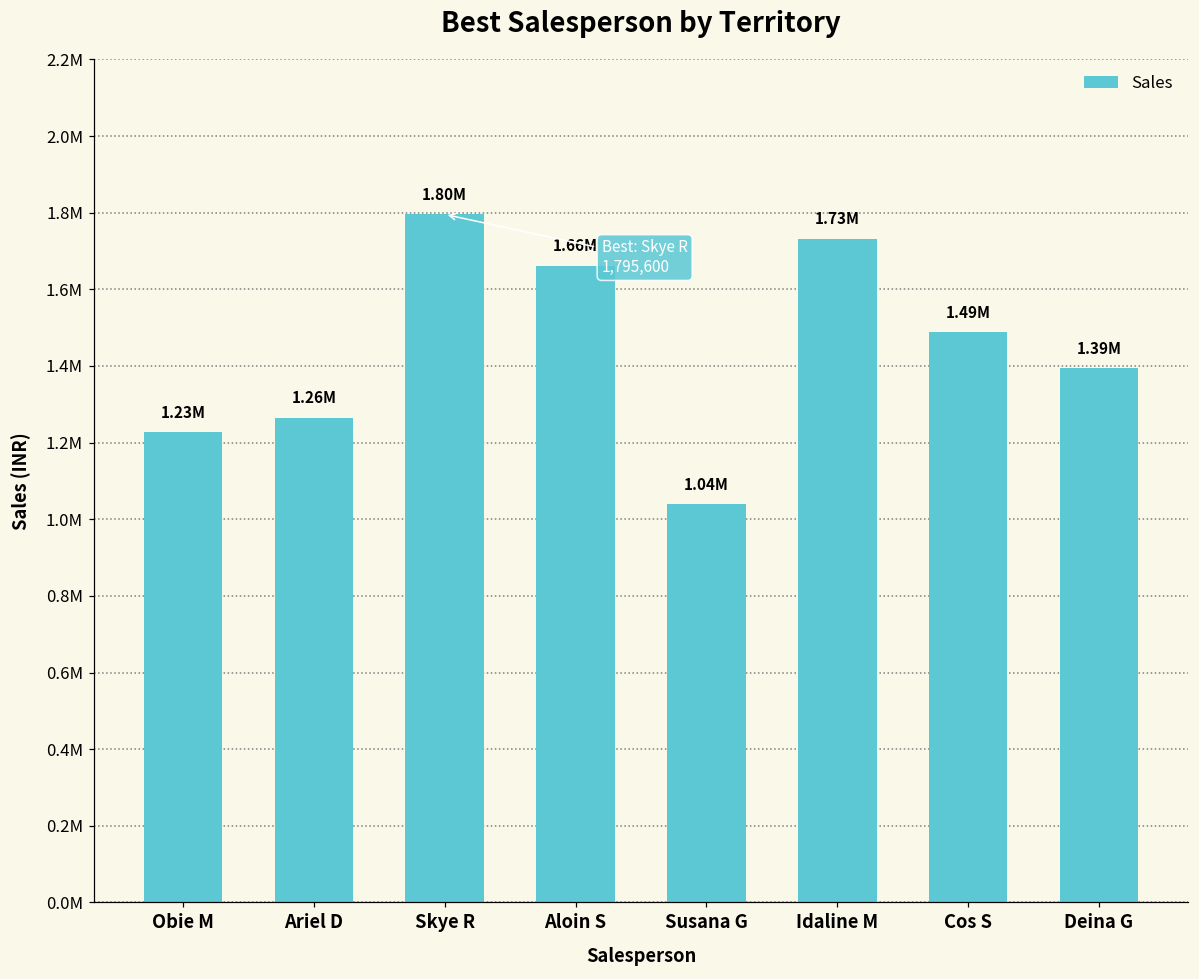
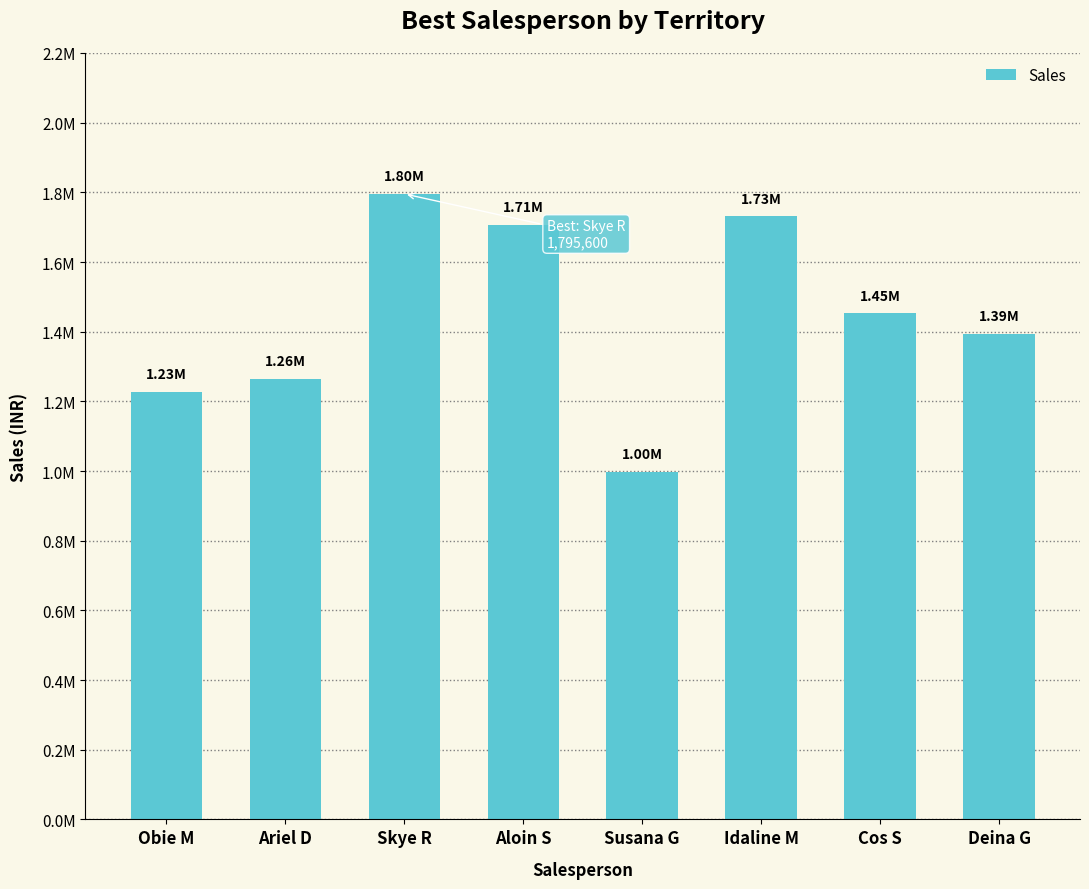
  {
    "Obie M": "1.23M",
    "Ariel D": "1.26M",
    "Skye R": "1.80M",
-   "Aloin S": "1.66M",
-   "Susana G": "1.04M",
+   "Aloin S": "1.71M",
+   "Susana G": "1.00M",
    "Idaline M": "1.73M",
-   "Cos S": "1.49M",
+   "Cos S": "1.45M",
    "Deina G": "1.39M"
  }
